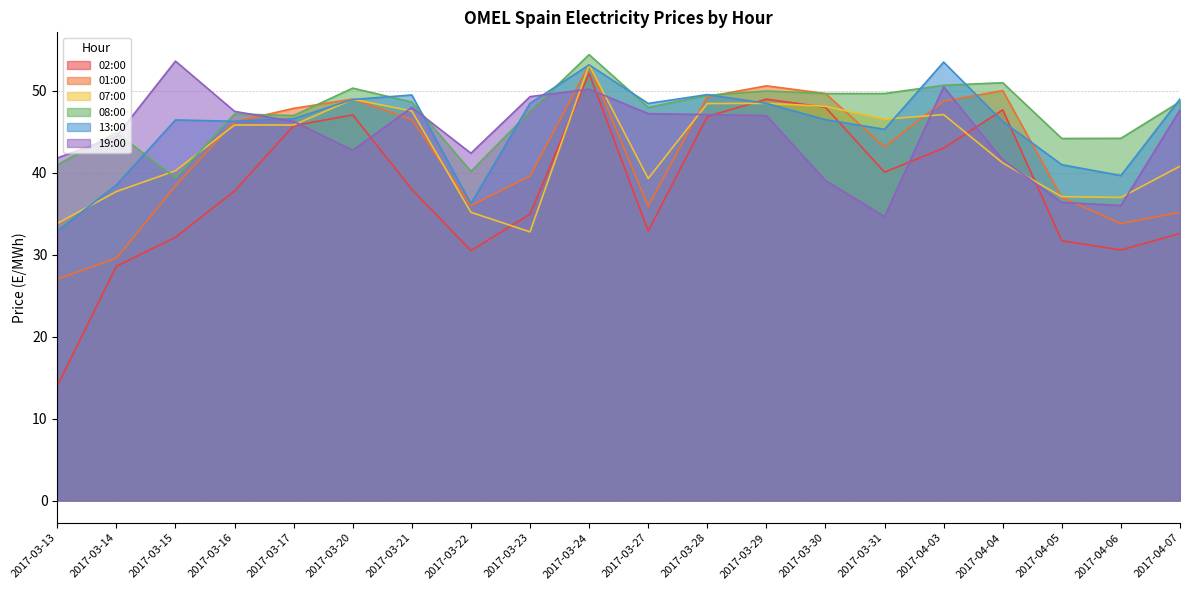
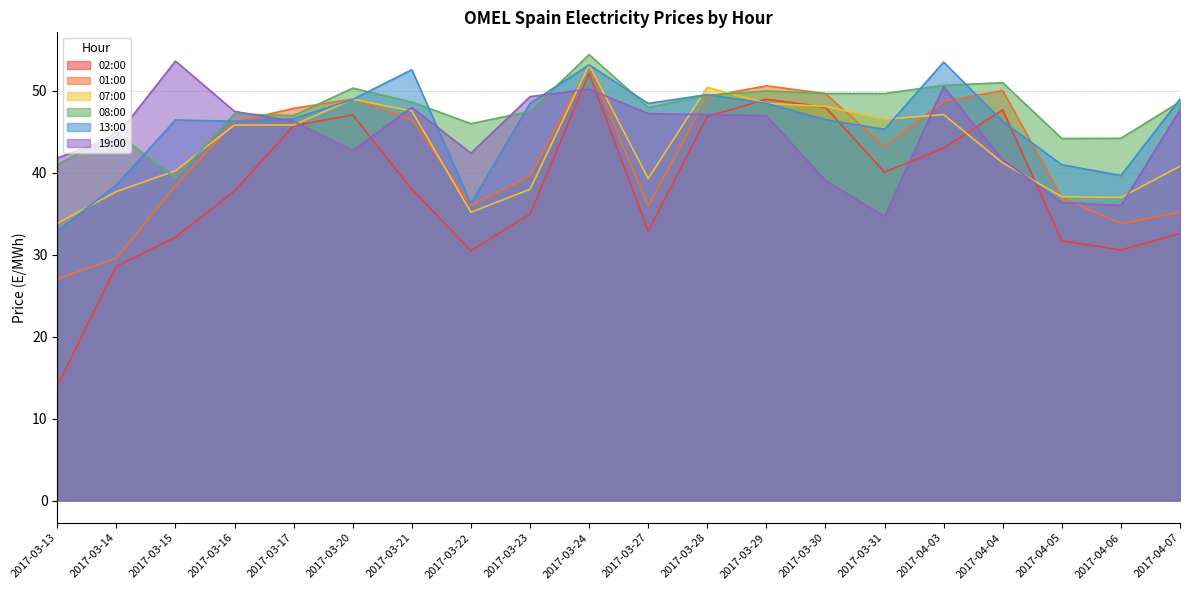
  {
    "07:00": {
      "2017-03-13": 34,
      "2017-03-14": 38,
      "2017-03-15": 40,
      "2017-03-16": 46,
      "2017-03-21": 48,
      "2017-03-22": 35,
-     "2017-03-23": 33,
+     "2017-03-23": 38,
      "2017-03-27": 39,
-     "2017-03-28": 48,
+     "2017-03-28": 50,
      "2017-03-31": 47,
      "2017-04-03": 47,
      "2017-04-04": 41,
      "2017-04-06": 37,
      "2017-04-07": 41
    },
    "08:00": {
      "2017-03-13": 41,
      "2017-03-15": 39,
      "2017-03-17": 47,
      "2017-03-20": 50,
      "2017-03-21": 49,
-     "2017-03-22": 40,
+     "2017-03-22": 46,
      "2017-03-23": 48,
      "2017-03-24": 54,
      "2017-03-27": 48,
      "2017-03-29": 50,
      "2017-03-31": 50,
      "2017-04-04": 51,
      "2017-04-05": 44,
      "2017-04-06": 44,
      "2017-04-07": 49
    },
    "13:00": {
      "2017-03-13": 33,
      "2017-03-14": 39,
      "2017-03-15": 46,
      "2017-03-17": 47,
-     "2017-03-21": 50,
+     "2017-03-21": 53,
      "2017-03-23": 48,
      "2017-03-27": 48,
      "2017-03-30": 47,
      "2017-03-31": 45,
      "2017-04-03": 54,
      "2017-04-04": 46,
      "2017-04-05": 41,
      "2017-04-06": 40,
      "2017-04-07": 49
    },
    "19:00": {
      "2017-03-13": 42,
      "2017-03-15": 54,
      "2017-03-17": 46,
      "2017-03-20": 43,
      "2017-03-21": 48,
      "2017-03-22": 42,
      "2017-03-23": 49,
      "2017-03-24": 50,
      "2017-03-27": 47,
      "2017-03-29": 47,
      "2017-03-30": 39,
      "2017-03-31": 35,
      "2017-04-04": 42,
      "2017-04-05": 36,
      "2017-04-06": 36,
      "2017-04-07": 48
    }
  }
